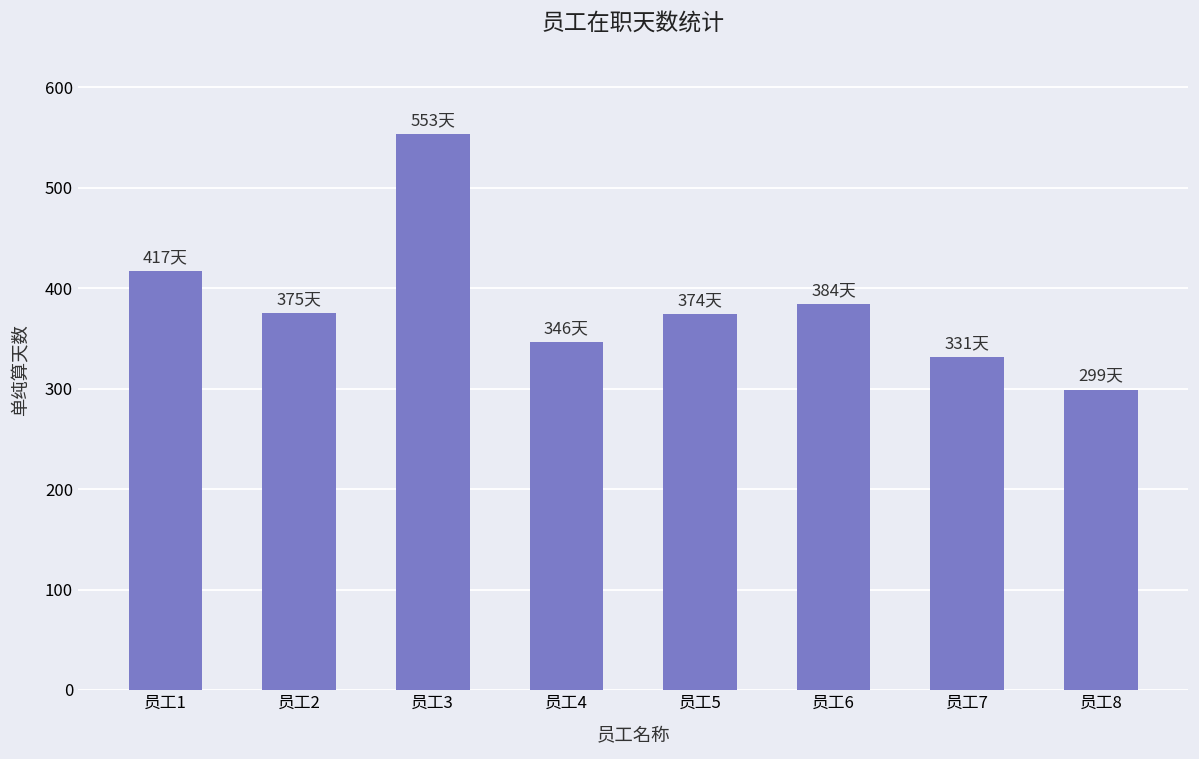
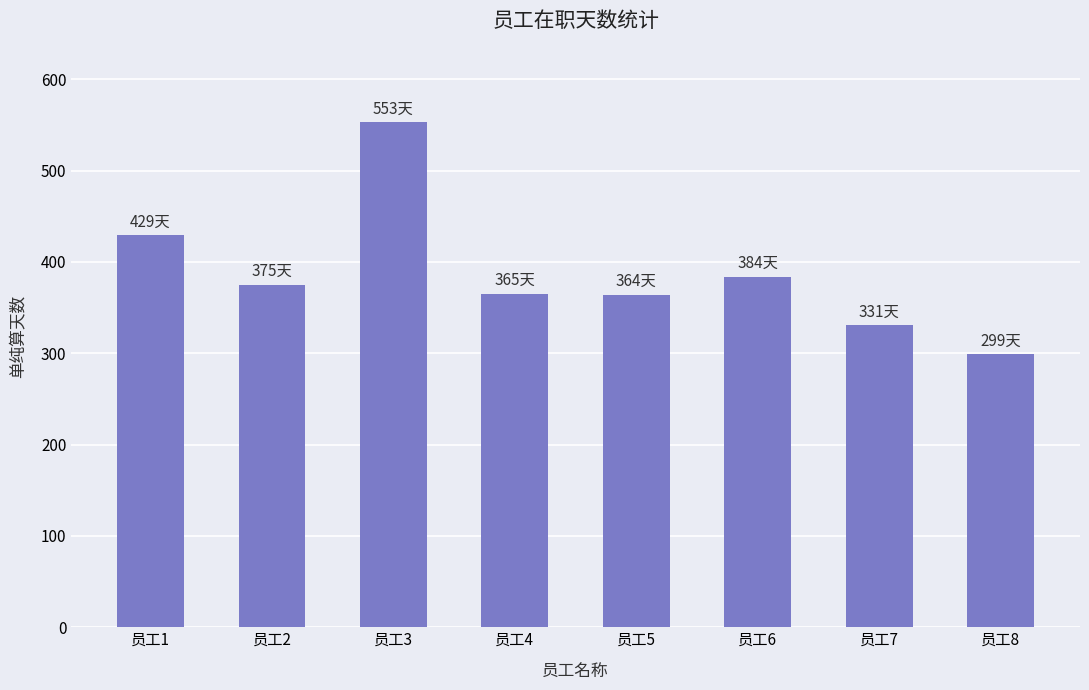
  {
-   "员工1": "417天",
+   "员工1": "429天",
    "员工2": "375天",
    "员工3": "553天",
-   "员工4": "346天",
-   "员工5": "374天",
+   "员工4": "365天",
+   "员工5": "364天",
    "员工6": "384天",
    "员工7": "331天",
    "员工8": "299天"
  }
